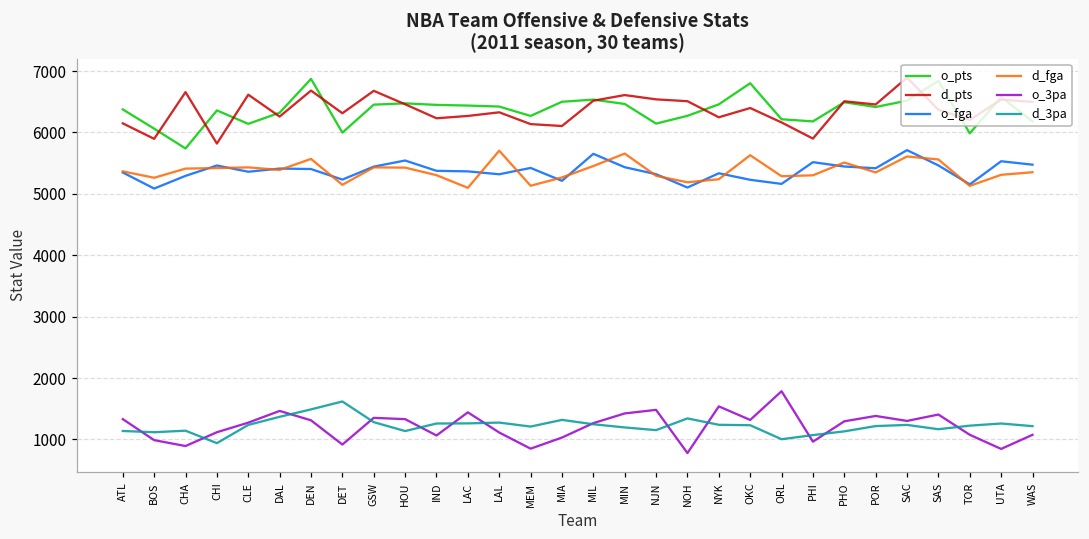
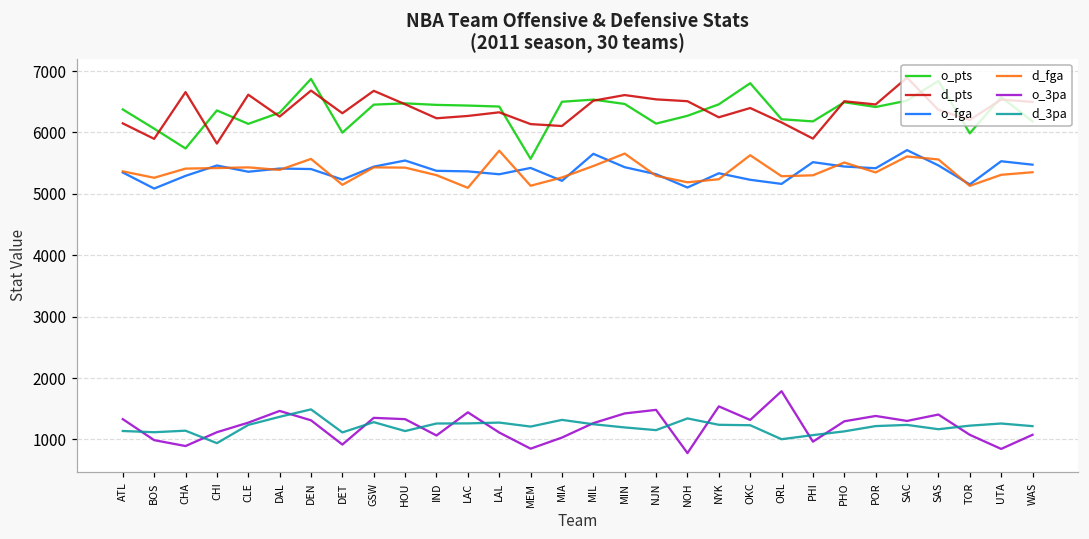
  {
    "o_pts": {
      "ATL": 6400,
      "BOS": 6100,
      "CHA": 5700,
      "CHI": 6400,
      "CLE": 6100,
      "DAL": 6300,
      "DEN": 6900,
      "DET": 6000,
      "GSW": 6500,
      "IND": 6400,
      "LAC": 6400,
      "LAL": 6400,
-     "MEM": 6300,
+     "MEM": 5600,
      "MIA": 6500,
      "MIN": 6500,
      "NJN": 6100,
      "NOH": 6300,
      "NYK": 6500,
      "OKC": 6800,
      "ORL": 6200,
      "PHI": 6200,
      "TOR": 6000
    },
    "d_pts": {
      "ATL": 6100,
      "BOS": 5900,
      "CHA": 6700,
      "CHI": 5800,
      "CLE": 6600,
      "DAL": 6300,
      "DEN": 6700,
      "DET": 6300,
      "GSW": 6700,
      "IND": 6200,
      "LAC": 6300,
      "LAL": 6300,
      "MEM": 6100,
      "MIA": 6100,
      "MIN": 6600,
      "NJN": 6500,
      "NOH": 6500,
      "NYK": 6200,
      "OKC": 6400,
      "ORL": 6200,
      "PHI": 5900
    },
    "o_fga": {
      "BOS": 5100,
      "CHA": 5300,
      "CLE": 5400,
      "DEN": 5400,
      "DET": 5200,
      "HOU": 5500,
      "IND": 5400,
      "LAC": 5400,
      "LAL": 5300,
      "MEM": 5400,
      "MIA": 5200,
      "MIL": 5700,
      "MIN": 5400,
      "NOH": 5100,
      "NYK": 5300,
      "OKC": 5200,
      "ORL": 5200,
      "PHI": 5500,
      "PHO": 5400,
      "POR": 5400,
      "SAC": 5700,
      "SAS": 5500,
      "UTA": 5500,
      "WAS": 5500
    },
    "d_fga": {
      "BOS": 5300,
      "CHA": 5400,
      "CLE": 5400,
      "DEN": 5600,
      "DET": 5100,
      "HOU": 5400,
      "IND": 5300,
      "LAC": 5100,
      "LAL": 5700,
      "MEM": 5100,
      "MIA": 5300,
      "MIL": 5500,
      "MIN": 5700,
      "NOH": 5200,
      "NYK": 5200,
      "OKC": 5600,
      "ORL": 5300,
      "PHI": 5300,
      "PHO": 5500,
      "POR": 5300,
      "SAC": 5600,
      "SAS": 5600,
      "UTA": 5300,
      "WAS": 5400
    },
    "o_3pa": {
      "ATL": 1300,
      "BOS": 1000,
      "CHA": 900,
      "CHI": 1100,
      "DAL": 1500,
      "DEN": 1300,
      "DET": 900,
      "GSW": 1400,
      "HOU": 1300,
      "IND": 1100,
      "LAC": 1400,
      "LAL": 1100,
      "MEM": 800,
      "MIA": 1000,
      "MIN": 1400,
      "NJN": 1500,
      "NOH": 800,
      "NYK": 1500,
      "OKC": 1300,
      "ORL": 1800,
      "PHI": 1000,
      "PHO": 1300,
      "POR": 1400,
      "SAC": 1300,
      "SAS": 1400,
      "TOR": 1100,
      "UTA": 800,
      "WAS": 1100
    },
    "d_3pa": {
      "ATL": 1100,
      "BOS": 1100,
      "CHA": 1100,
      "CHI": 900,
      "DAL": 1400,
      "DEN": 1500,
-     "DET": 1600,
+     "DET": 1100,
      "GSW": 1300,
      "HOU": 1100,
      "IND": 1300,
      "LAC": 1300,
      "LAL": 1300,
      "MEM": 1200,
      "MIA": 1300,
      "MIN": 1200,
      "NJN": 1200,
      "NOH": 1300,
      "NYK": 1200,
      "OKC": 1200,
      "ORL": 1000,
      "PHI": 1100,
      "PHO": 1100,
      "POR": 1200,
      "SAC": 1200,
      "SAS": 1200,
      "TOR": 1200,
      "UTA": 1300,
      "WAS": 1200
    }
  }
